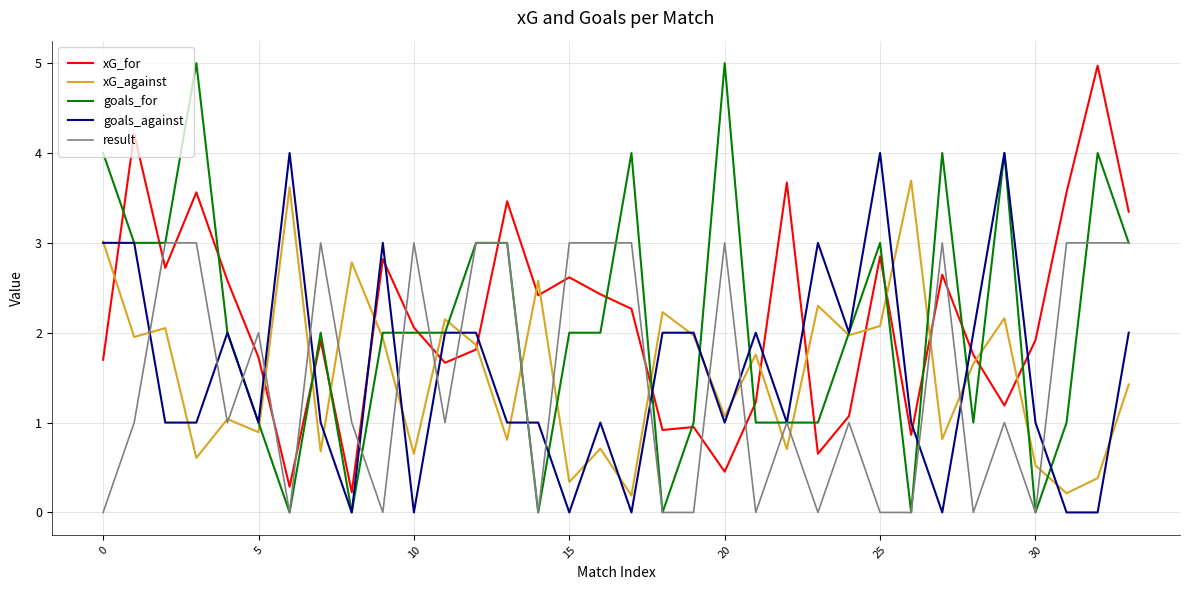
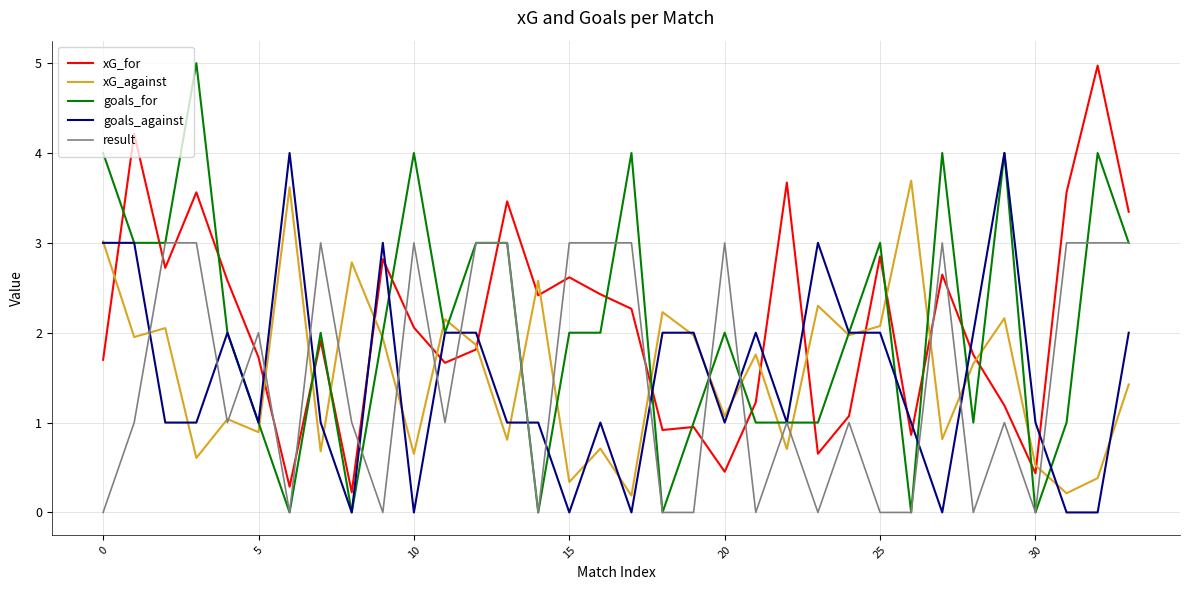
  {
    "xG_for": {
      "0": 1.7,
      "5": 1.7,
      "10": 2.1,
      "15": 2.6,
      "20": 0.5,
      "25": 2.9,
-     "30": 1.9
+     "30": 0.4
    },
    "xG_against": {
      "5": 0.9,
      "10": 0.7,
      "15": 0.3,
      "20": 1.1,
      "25": 2.1,
      "30": 0.5
    },
    "goals_for": {
-     "10": 2,
+     "10": 4,
      "15": 2,
-     "20": 5,
+     "20": 2,
      "25": 3
    },
    "goals_against": {
      "10": 0,
      "15": 0,
      "20": 1,
-     "25": 4,
+     "25": 2,
      "30": 1
    },
    "result": {
      "0": 0.0,
      "5": 2.0,
      "10": 3.0,
      "15": 3.0,
      "20": 3.0,
      "25": 0.0
    }
  }
